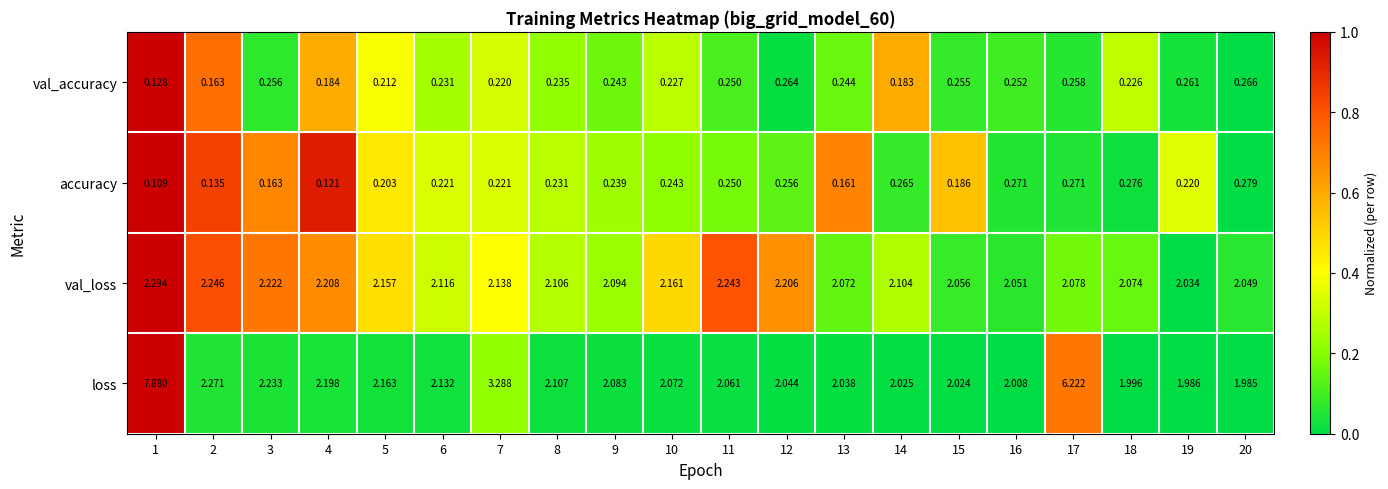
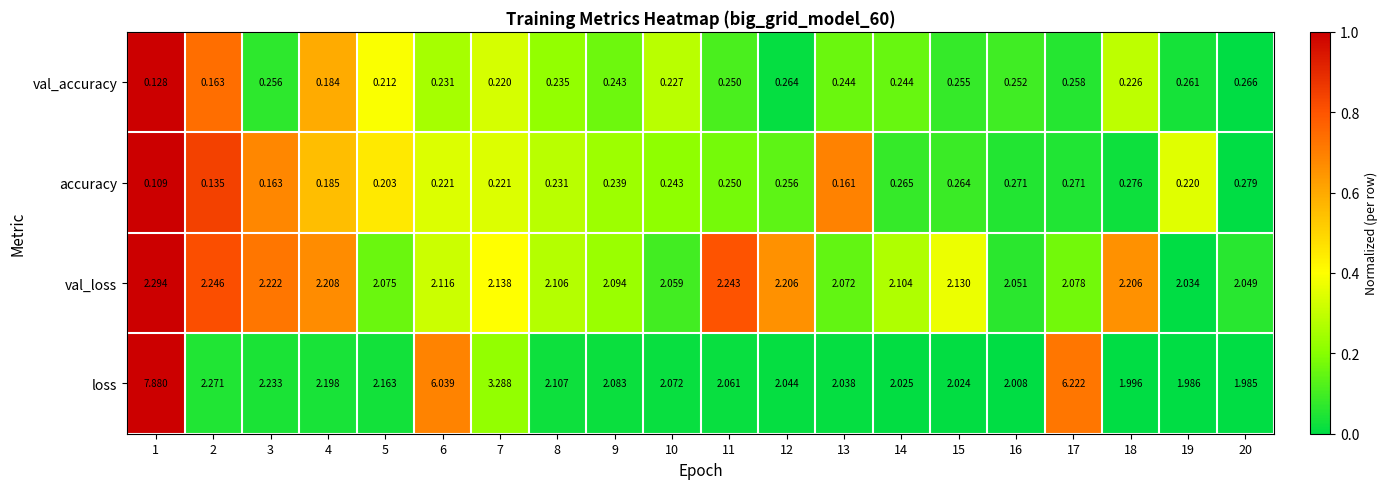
  {
    "val_accuracy": {
      "1": 0.128,
      "2": 0.163,
      "3": 0.256,
      "4": 0.184,
      "5": 0.212,
      "6": 0.231,
      "7": 0.220,
      "8": 0.235,
      "9": 0.243,
      "10": 0.227,
      "11": 0.250,
      "12": 0.264,
      "13": 0.244,
-     "14": 0.183,
+     "14": 0.244,
      "15": 0.255,
      "16": 0.252,
      "17": 0.258,
      "18": 0.226,
      "19": 0.261,
      "20": 0.266
    },
    "accuracy": {
      "1": 0.109,
      "2": 0.135,
      "3": 0.163,
-     "4": 0.121,
+     "4": 0.185,
      "5": 0.203,
      "6": 0.221,
      "7": 0.221,
      "8": 0.231,
      "9": 0.239,
      "10": 0.243,
      "11": 0.250,
      "12": 0.256,
      "13": 0.161,
      "14": 0.265,
-     "15": 0.186,
+     "15": 0.264,
      "16": 0.271,
      "17": 0.271,
      "18": 0.276,
      "19": 0.220,
      "20": 0.279
    },
    "val_loss": {
      "1": 2.294,
      "2": 2.246,
      "3": 2.222,
      "4": 2.208,
-     "5": 2.157,
+     "5": 2.075,
      "6": 2.116,
      "7": 2.138,
      "8": 2.106,
      "9": 2.094,
-     "10": 2.161,
+     "10": 2.059,
      "11": 2.243,
      "12": 2.206,
      "13": 2.072,
      "14": 2.104,
-     "15": 2.056,
+     "15": 2.130,
      "16": 2.051,
      "17": 2.078,
-     "18": 2.074,
+     "18": 2.206,
      "19": 2.034,
      "20": 2.049
    },
    "loss": {
      "1": 7.880,
      "2": 2.271,
      "3": 2.233,
      "4": 2.198,
      "5": 2.163,
-     "6": 2.132,
+     "6": 6.039,
      "7": 3.288,
      "8": 2.107,
      "9": 2.083,
      "10": 2.072,
      "11": 2.061,
      "12": 2.044,
      "13": 2.038,
      "14": 2.025,
      "15": 2.024,
      "16": 2.008,
      "17": 6.222,
      "18": 1.996,
      "19": 1.986,
      "20": 1.985
    }
  }
